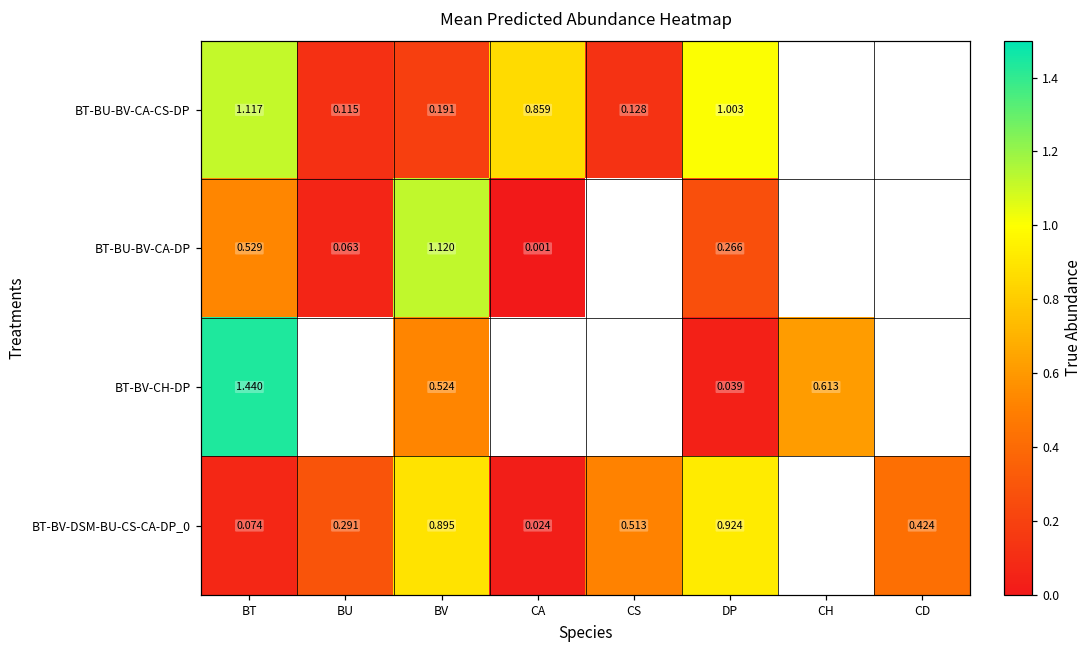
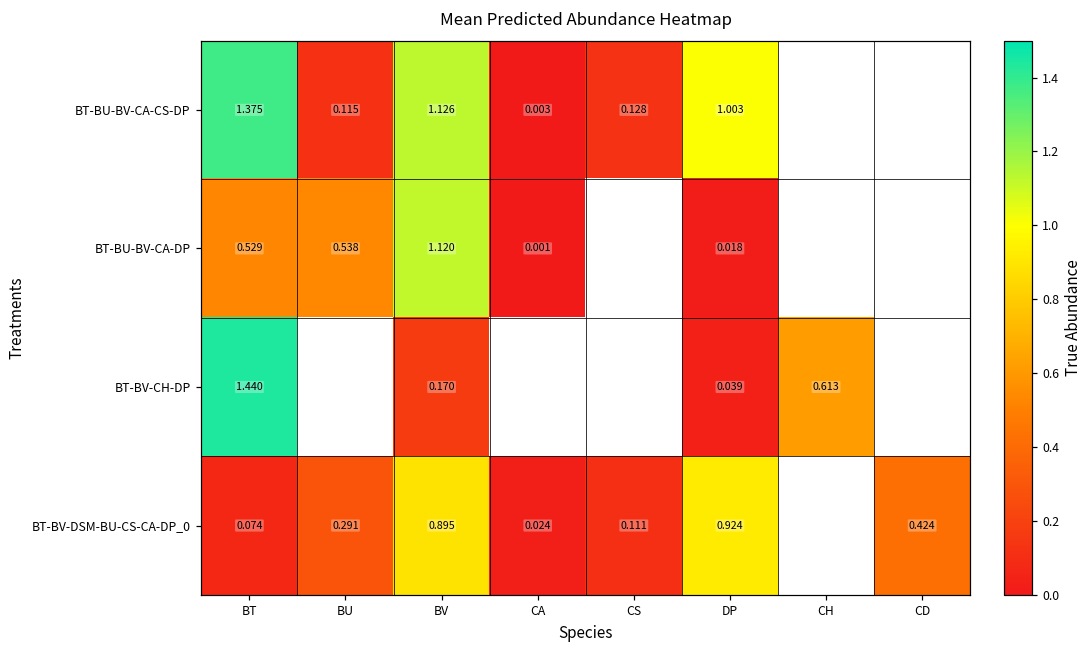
  {
    "BT-BU-BV-CA-CS-DP": {
-     "BT": 1.117,
-     "BV": 0.191,
-     "CA": 0.859
+     "BT": 1.375,
+     "BV": 1.126,
+     "CA": 0.003
    },
    "BT-BU-BV-CA-DP": {
-     "BU": 0.063,
-     "DP": 0.266
+     "BU": 0.538,
+     "DP": 0.018
    },
    "BT-BV-CH-DP": {
-     "BV": 0.524
+     "BV": 0.170
    },
    "BT-BV-DSM-BU-CS-CA-DP_0": {
-     "CS": 0.513
+     "CS": 0.111
    }
  }
